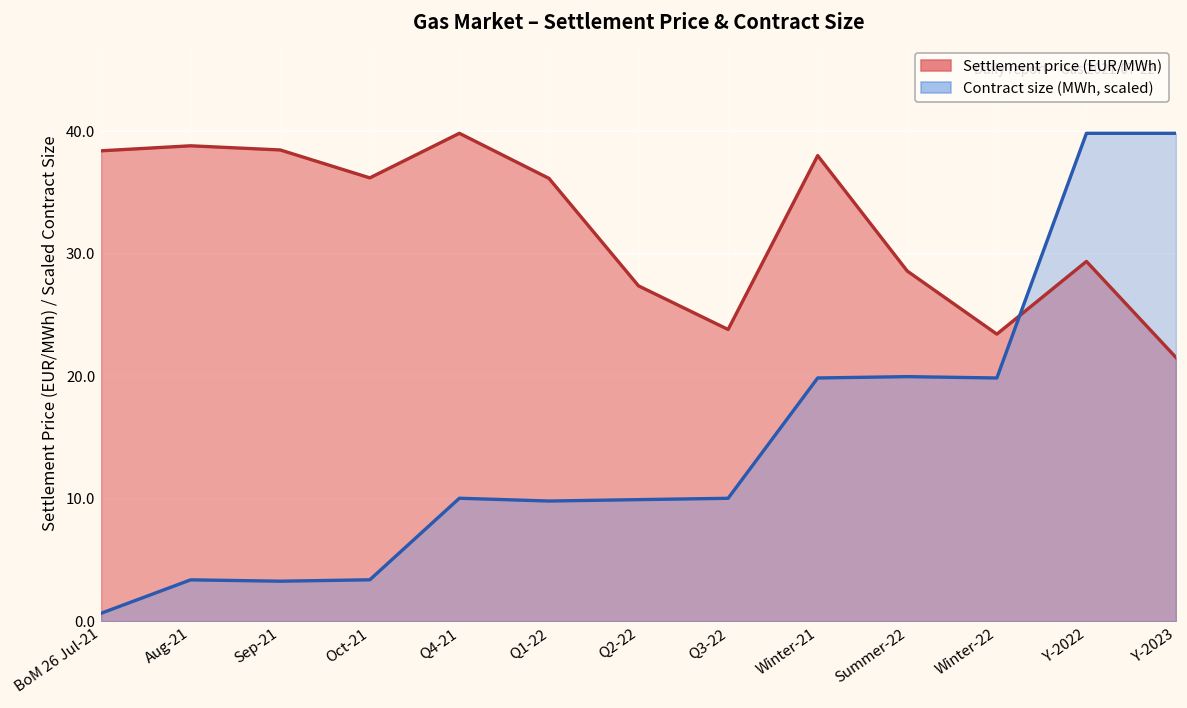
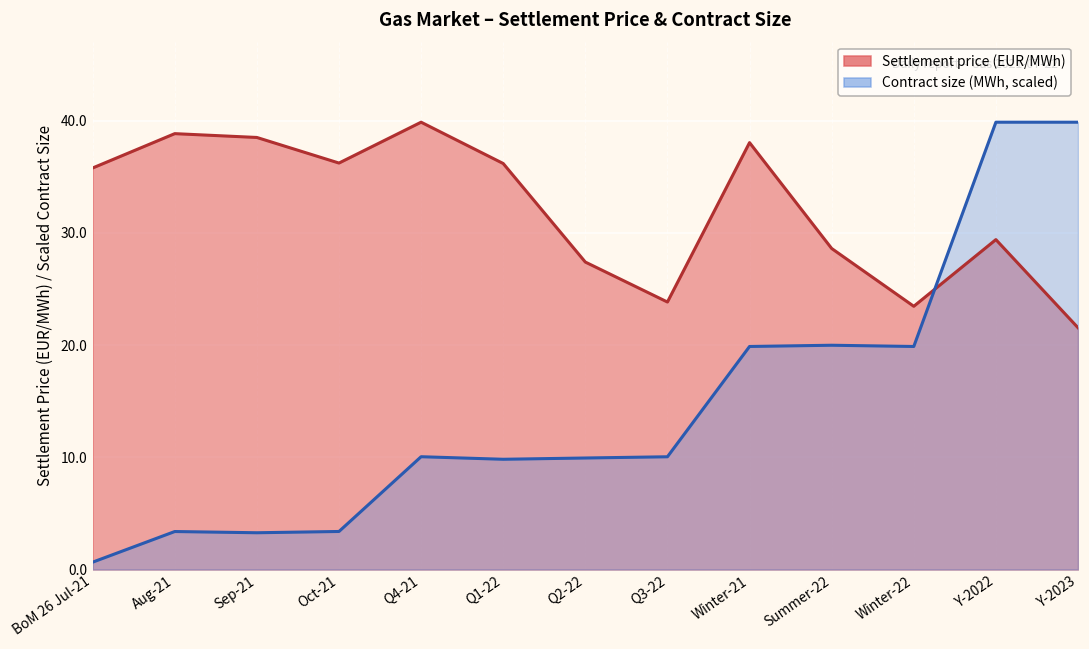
  {
    "Settlement price (EUR/MWh)": {
-     "BoM 26 Jul-21": 38.4,
+     "BoM 26 Jul-21": 35.8,
      "Aug-21": 38.8,
      "Sep-21": 38.5,
      "Oct-21": 36.2,
      "Q4-21": 39.9,
      "Q1-22": 36.2,
      "Q2-22": 27.4,
      "Q3-22": 23.8,
      "Winter-21": 38.0,
      "Summer-22": 28.6,
      "Winter-22": 23.5,
      "Y-2022": 29.4,
      "Y-2023": 21.5
    },
    "Contract size (MWh, scaled)": {
      "BoM 26 Jul-21": 0.7,
      "Aug-21": 3.4,
      "Sep-21": 3.3,
      "Oct-21": 3.4,
      "Q4-21": 10.0,
      "Q1-22": 9.8,
      "Q2-22": 9.9,
      "Q3-22": 10.0,
      "Winter-21": 19.9,
      "Summer-22": 20.0,
      "Winter-22": 19.9,
      "Y-2022": 39.9,
      "Y-2023": 39.9
    }
  }
